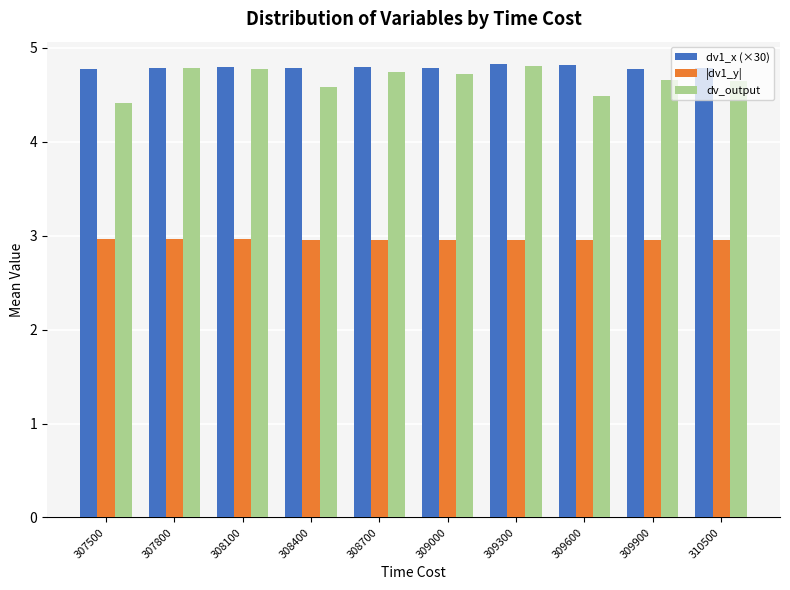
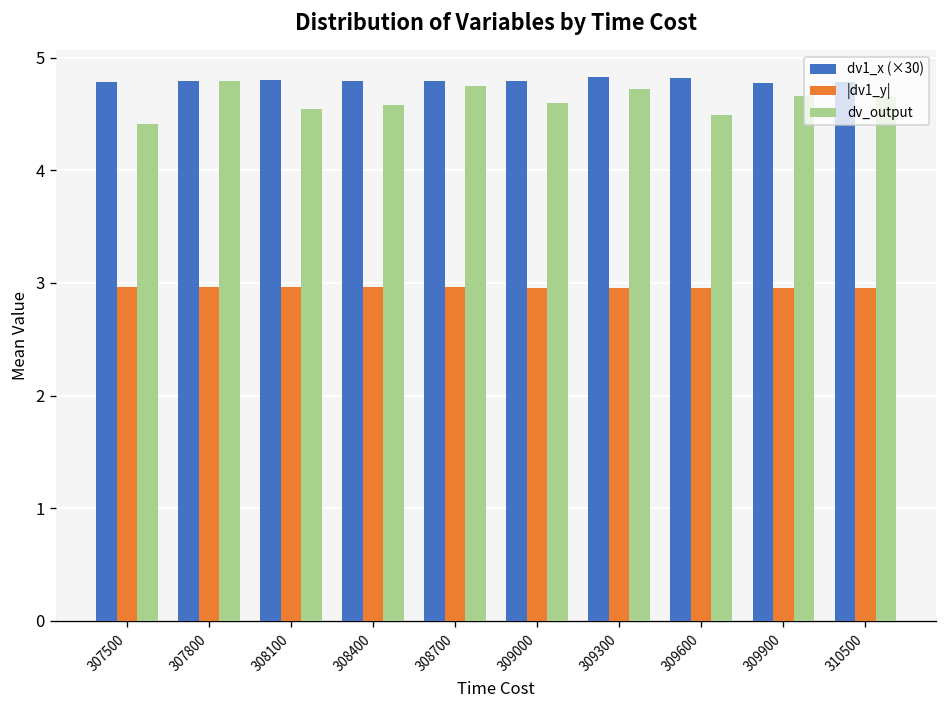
  {
    "dv1_x (×30)": {
      "307500": 4.8,
      "307800": 4.8,
      "308100": 4.8,
      "308400": 4.8,
      "308700": 4.8,
      "309000": 4.8,
      "309300": 4.8,
      "309600": 4.8,
      "309900": 4.8
    },
    "|dv1_y|": {
      "307500": 3.0,
      "307800": 3.0,
      "308100": 3.0,
      "308400": 3.0,
      "308700": 3.0,
      "309000": 3.0,
      "309300": 3.0,
      "309600": 3.0,
      "309900": 3.0,
      "310500": 3.0
    },
    "dv_output": {
      "307500": 4.4,
      "307800": 4.8,
-     "308100": 4.8,
+     "308100": 4.5,
      "308400": 4.6,
      "308700": 4.7,
-     "309000": 4.7,
-     "309300": 4.8,
+     "309000": 4.6,
+     "309300": 4.7,
      "309600": 4.5,
      "309900": 4.7
    }
  }
